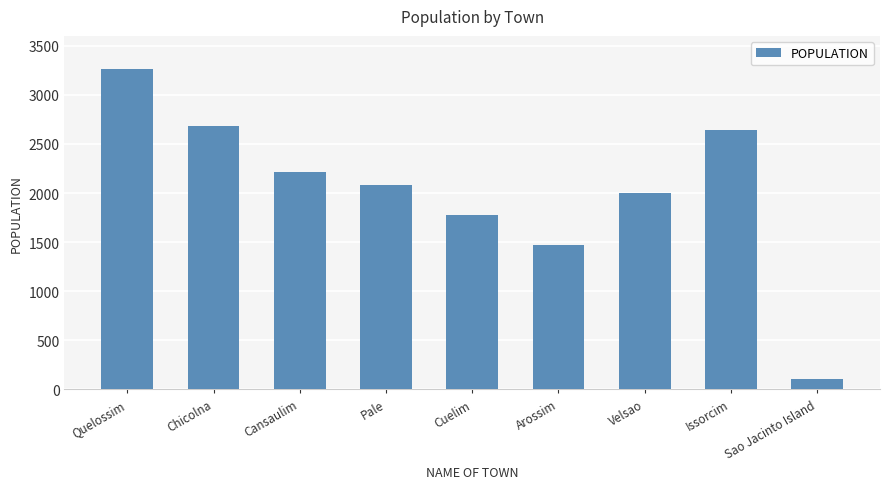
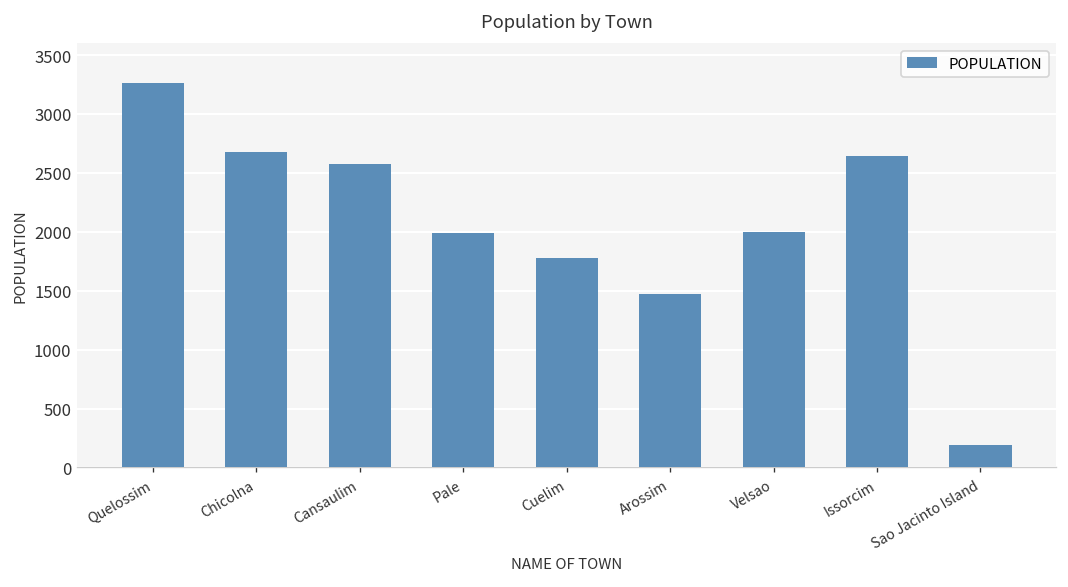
  {
    "Quelossim": 3300,
    "Chicolna": 2700,
-   "Cansaulim": 2200,
-   "Pale": 2100,
+   "Cansaulim": 2600,
+   "Pale": 2000,
    "Cuelim": 1800,
    "Arossim": 1500,
    "Velsao": 2000,
    "Issorcim": 2600,
-   "Sao Jacinto Island": 100
+   "Sao Jacinto Island": 200
  }
